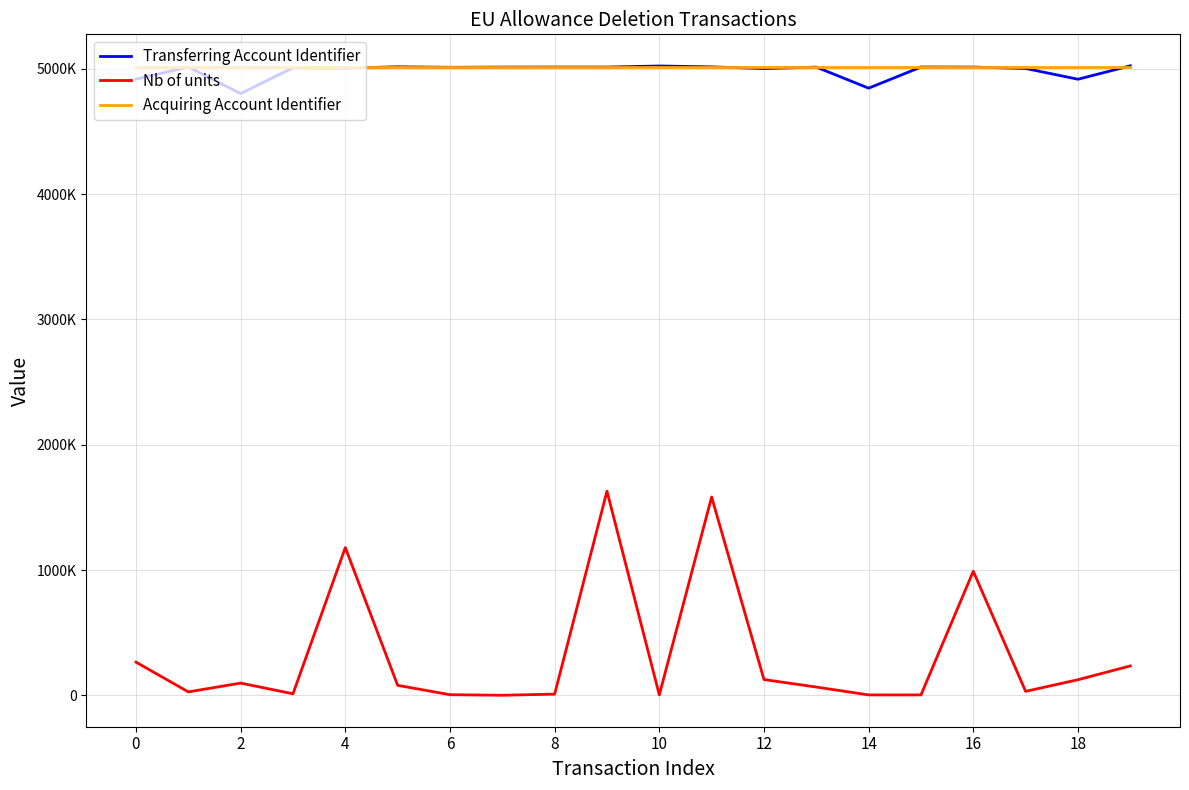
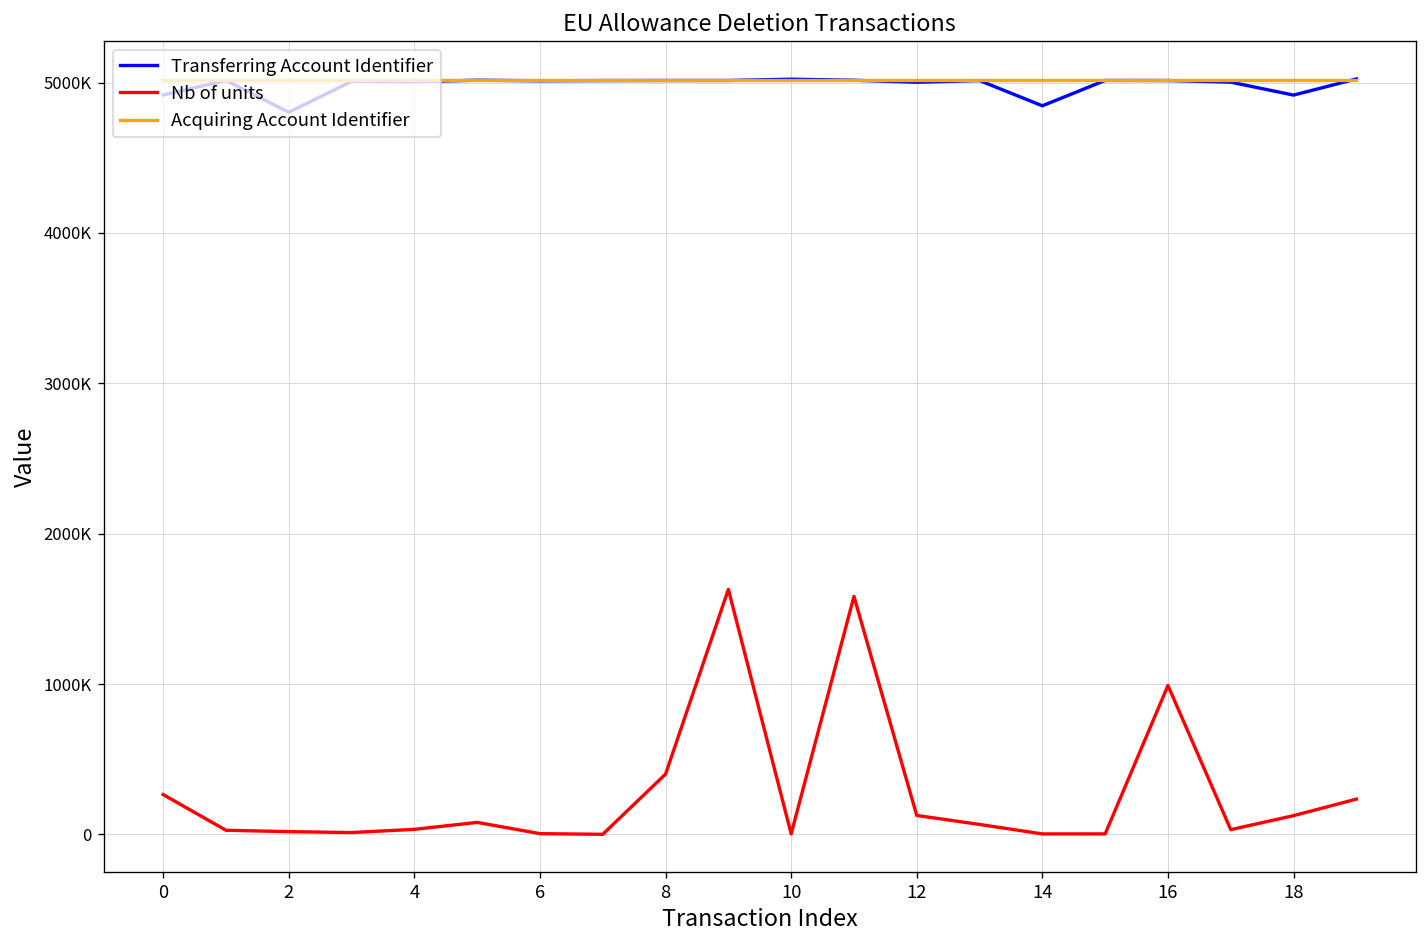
  {
    "Transferring Account Identifier": {
      "14": 4850000,
      "18": 4920000
    },
    "Nb of units": {
      "0": 270000,
-     "2": 100000,
-     "4": 1180000,
+     "2": 20000,
+     "4": 30000,
      "6": 10000,
-     "8": 10000,
+     "8": 400000,
      "10": 0,
      "12": 130000,
      "14": 0,
      "16": 990000,
      "18": 120000
    },
    "Acquiring Account Identifier": {
      "14": 5020000,
      "18": 5020000
    }
  }
